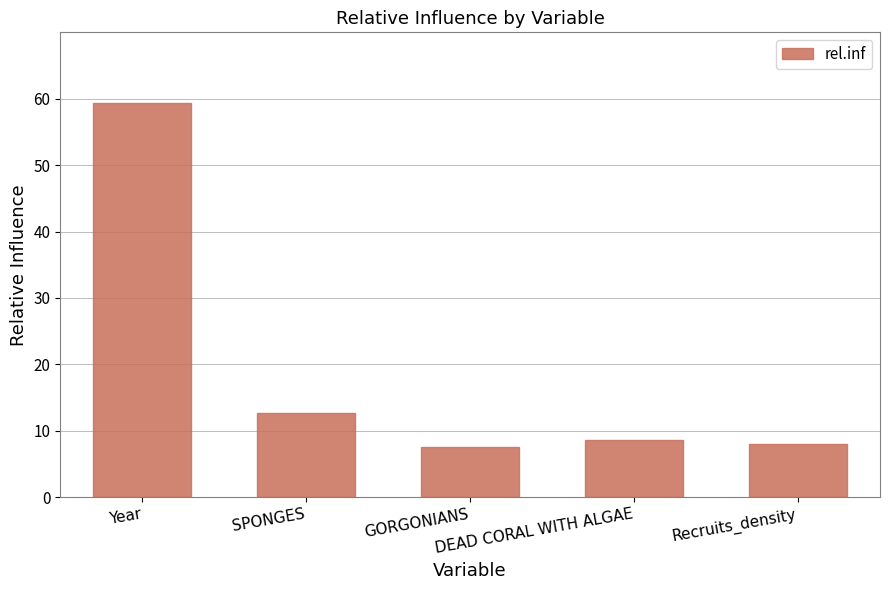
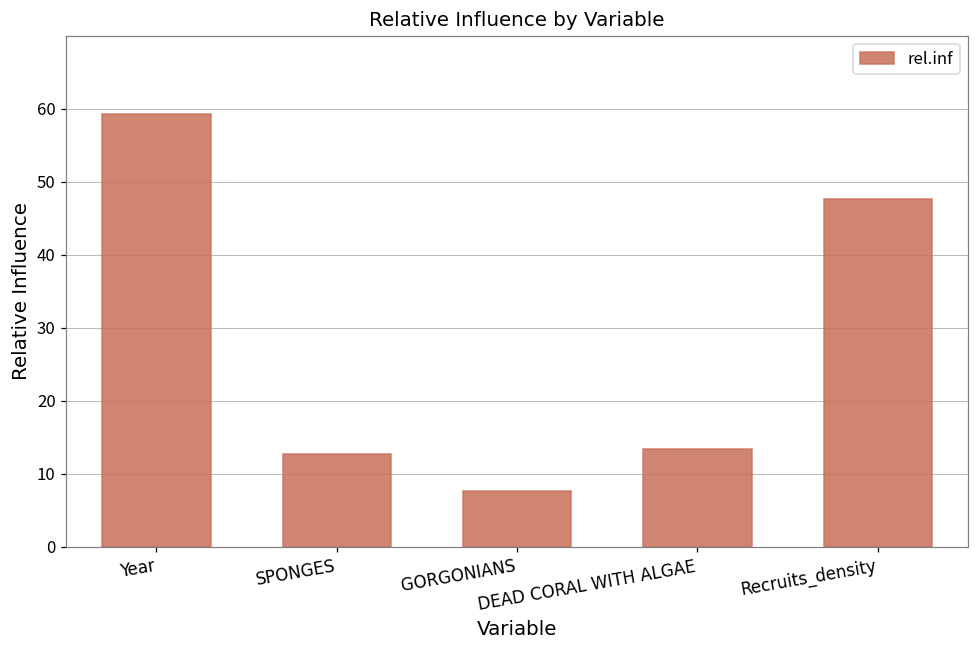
  {
    "Year": 59,
    "SPONGES": 13,
    "GORGONIANS": 8,
-   "DEAD CORAL WITH ALGAE": 9,
-   "Recruits_density": 8
+   "DEAD CORAL WITH ALGAE": 13,
+   "Recruits_density": 48
  }
